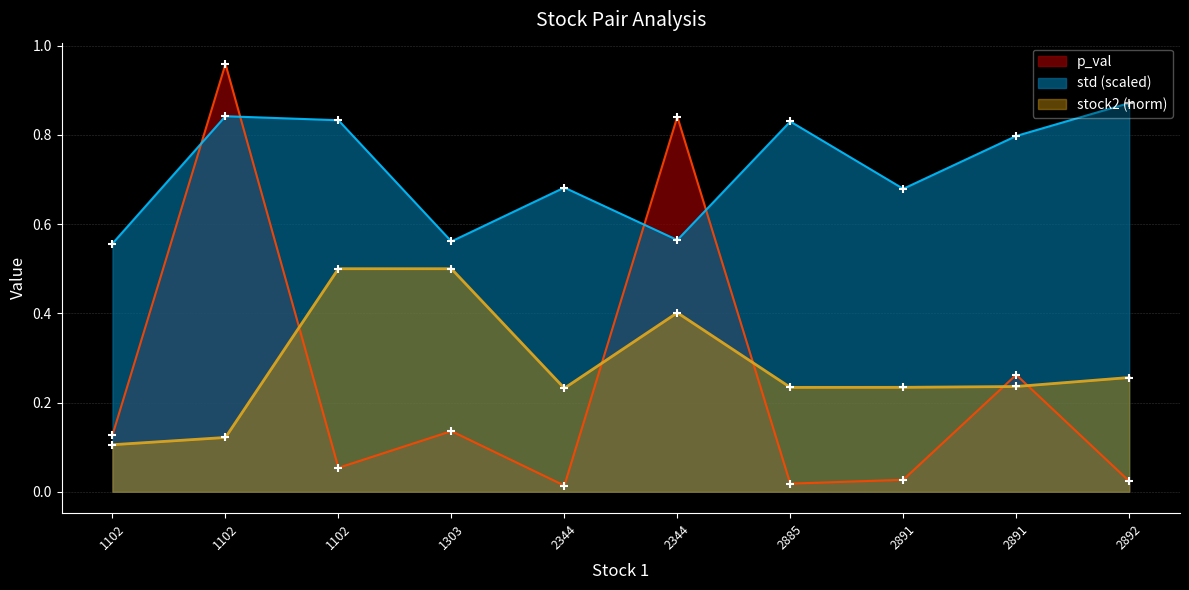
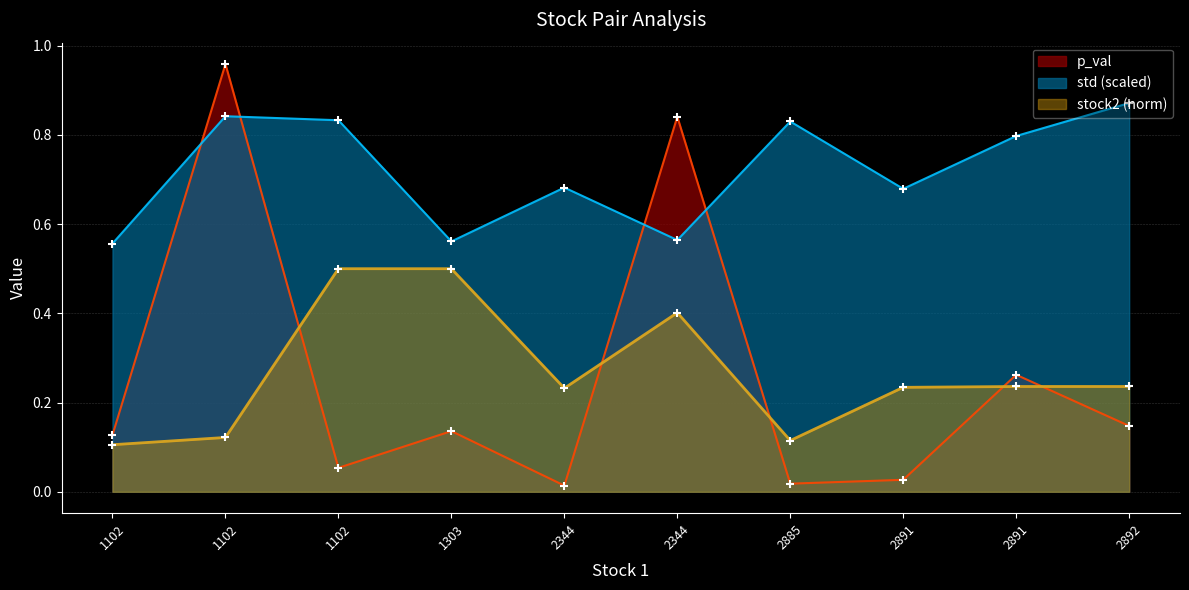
  {
    "p_val": {
      "1303": 0.14,
      "2885": 0.02,
-     "2892": 0.02
+     "2892": 0.15
    },
    "std (scaled)": {
      "1303": 0.56,
      "2885": 0.83
    },
    "stock2 (norm)": {
      "1303": 0.50,
-     "2885": 0.23,
-     "2892": 0.26
+     "2885": 0.11,
+     "2892": 0.24
    }
  }
